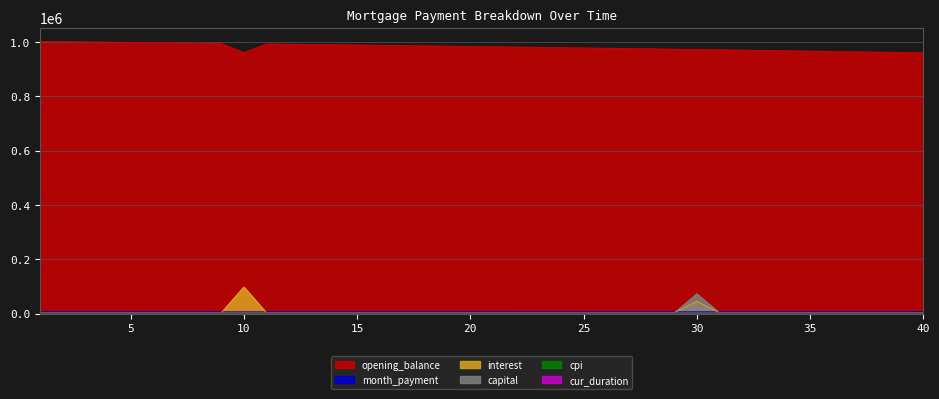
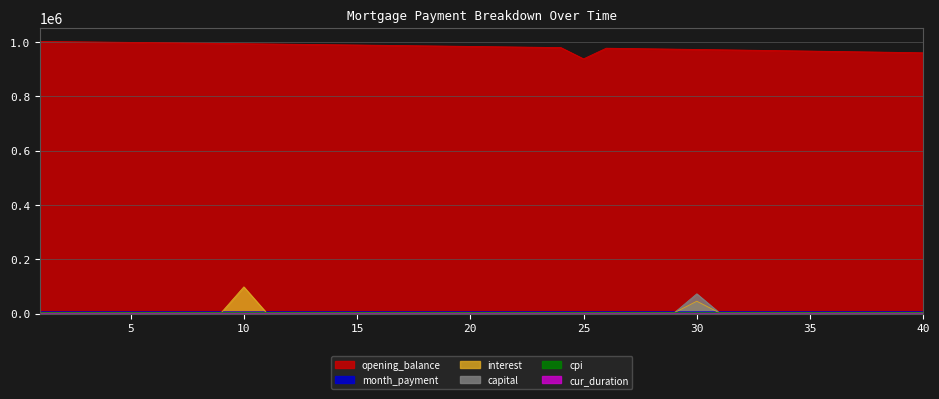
  {
    "opening_balance": {
      "5": 1000000,
-     "10": 960000,
+     "10": 990000,
      "15": 990000,
      "20": 980000,
-     "25": 980000,
+     "25": 940000,
      "30": 970000,
      "35": 970000,
      "40": 960000
    },
    "interest": {
      "10": 100000,
      "30": 50000
    },
    "capital": {
      "30": 70000
    }
  }
